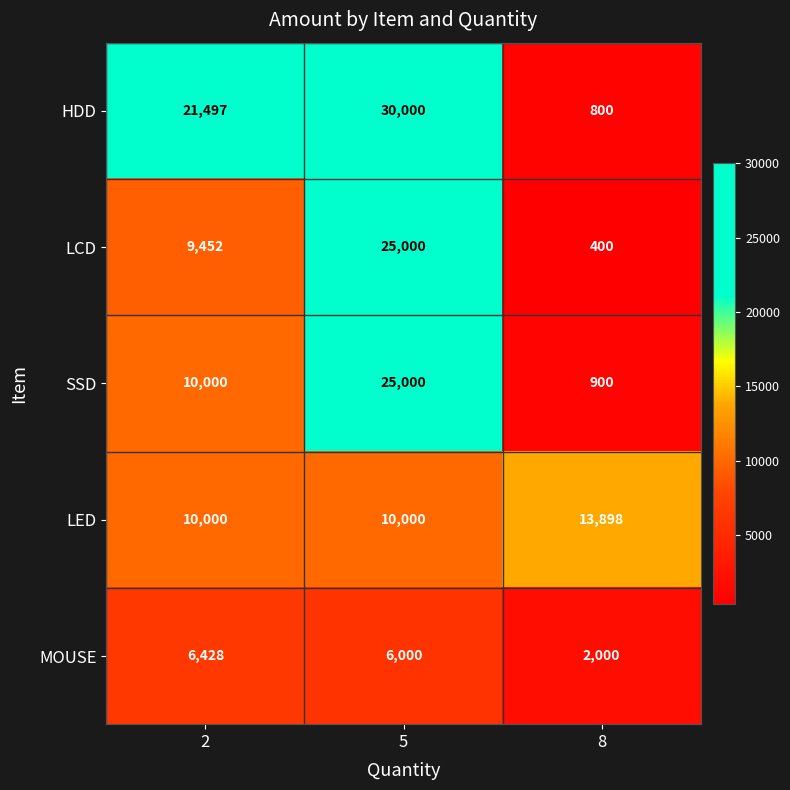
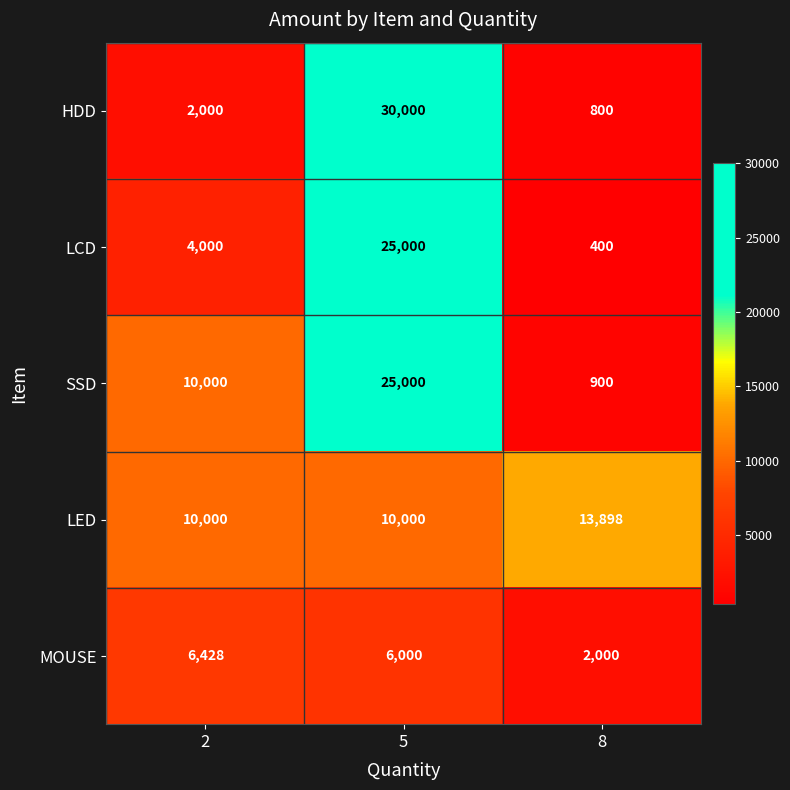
  {
    "HDD": {
-     "2": "21,497",
+     "2": "2,000",
      "5": "30,000",
      "8": "800"
    },
    "LCD": {
-     "2": "9,452",
+     "2": "4,000",
      "5": "25,000",
      "8": "400"
    },
    "SSD": {
      "2": "10,000",
      "5": "25,000",
      "8": "900"
    },
    "LED": {
      "2": "10,000",
      "5": "10,000",
      "8": "13,898"
    },
    "MOUSE": {
      "2": "6,428",
      "5": "6,000",
      "8": "2,000"
    }
  }
